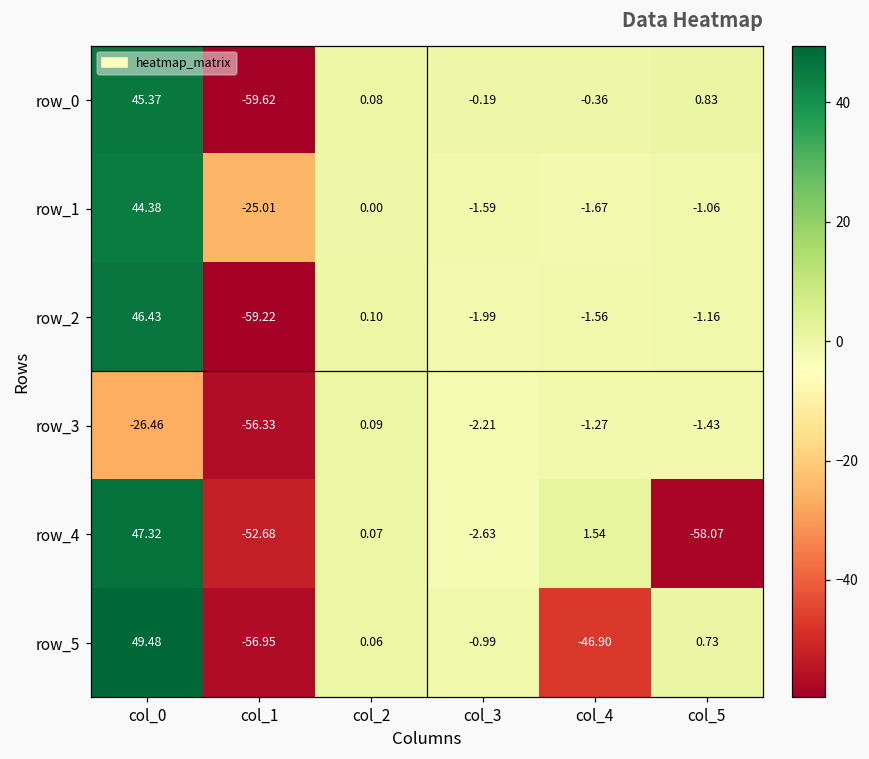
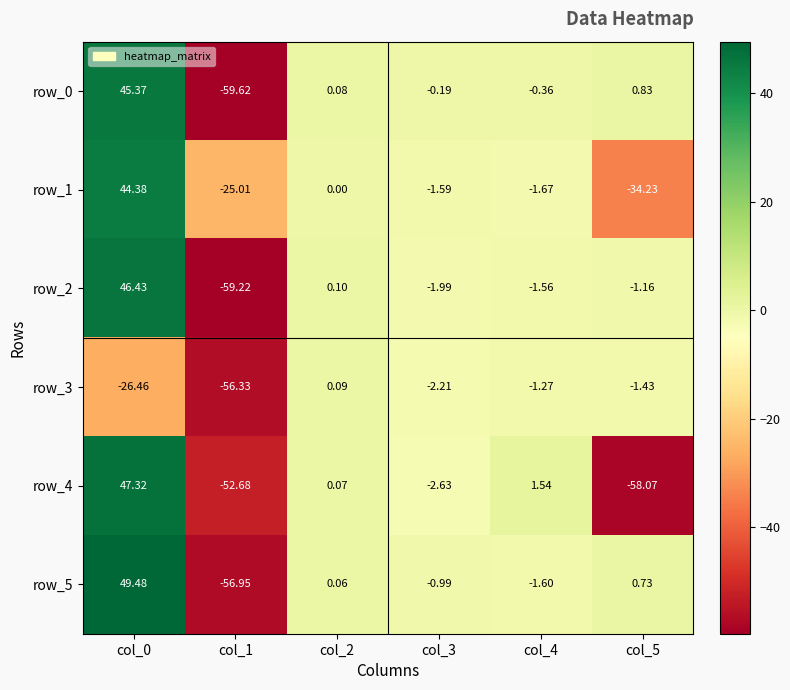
  {
    "row_0": {
      "col_0": 45.37,
      "col_1": -59.62,
      "col_2": 0.08,
      "col_3": -0.19,
      "col_4": -0.36,
      "col_5": 0.83
    },
    "row_1": {
      "col_0": 44.38,
      "col_1": -25.01,
      "col_2": 0.00,
      "col_3": -1.59,
      "col_4": -1.67,
-     "col_5": -1.06
+     "col_5": -34.23
    },
    "row_2": {
      "col_0": 46.43,
      "col_1": -59.22,
      "col_2": 0.10,
      "col_3": -1.99,
      "col_4": -1.56,
      "col_5": -1.16
    },
    "row_3": {
      "col_0": -26.46,
      "col_1": -56.33,
      "col_2": 0.09,
      "col_3": -2.21,
      "col_4": -1.27,
      "col_5": -1.43
    },
    "row_4": {
      "col_0": 47.32,
      "col_1": -52.68,
      "col_2": 0.07,
      "col_3": -2.63,
      "col_4": 1.54,
      "col_5": -58.07
    },
    "row_5": {
      "col_0": 49.48,
      "col_1": -56.95,
      "col_2": 0.06,
      "col_3": -0.99,
-     "col_4": -46.90,
+     "col_4": -1.60,
      "col_5": 0.73
    }
  }
